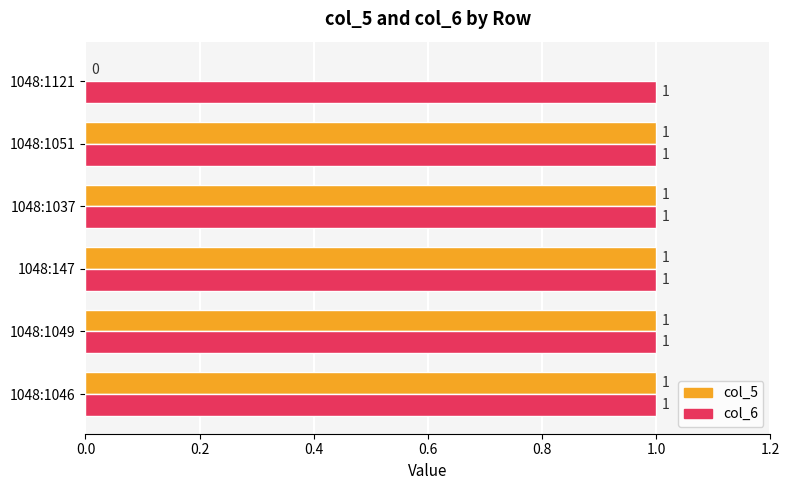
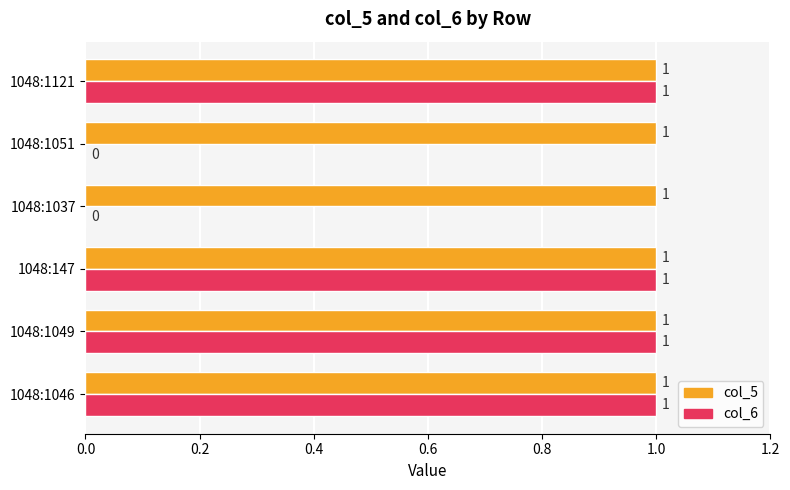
  {
    "col_5": {
-     "1048:1121": 0,
+     "1048:1121": 1,
      "1048:1051": 1,
      "1048:1037": 1,
      "1048:147": 1,
      "1048:1049": 1,
      "1048:1046": 1
    },
    "col_6": {
      "1048:1121": 1,
-     "1048:1051": 1,
-     "1048:1037": 1,
+     "1048:1051": 0,
+     "1048:1037": 0,
      "1048:147": 1,
      "1048:1049": 1,
      "1048:1046": 1
    }
  }
